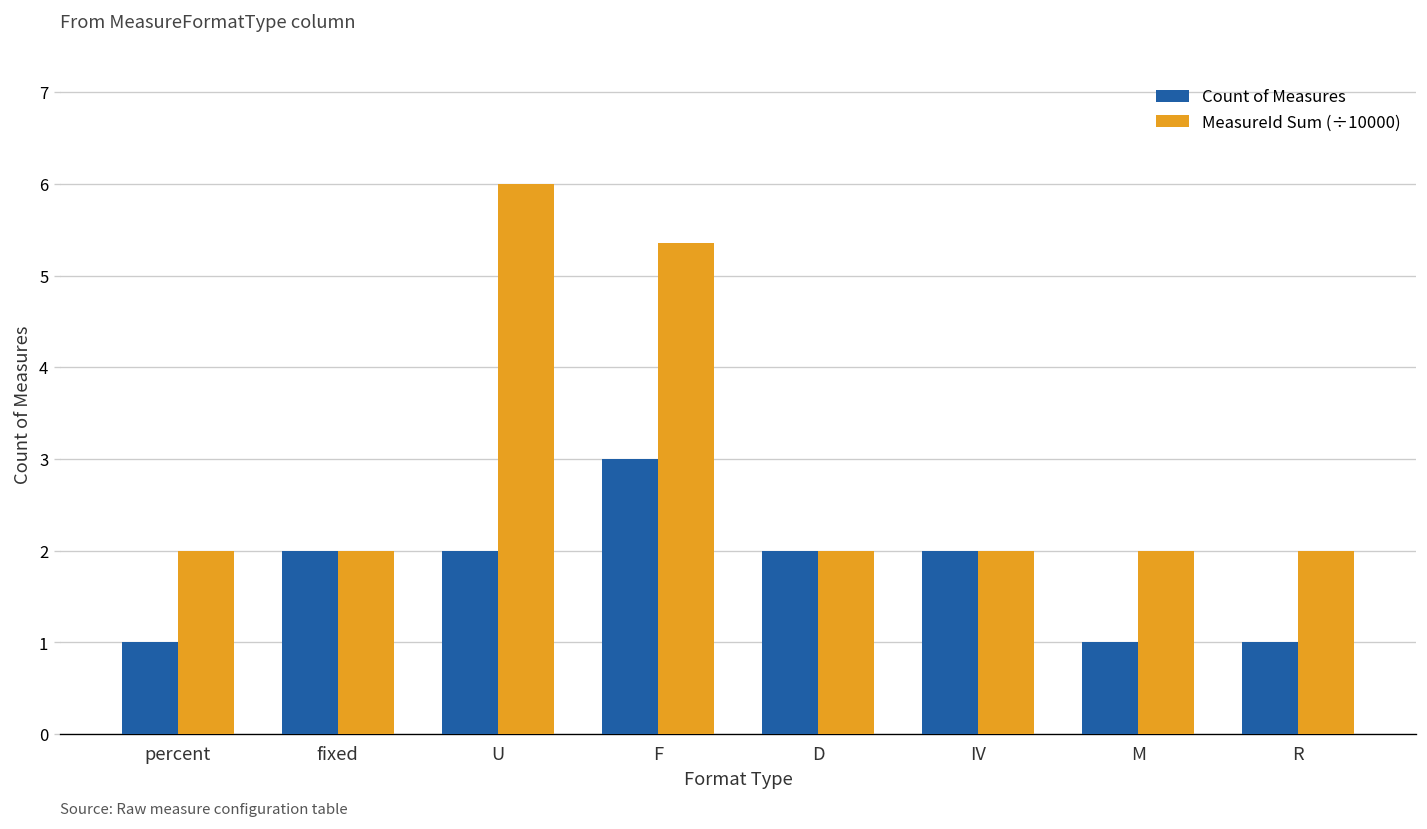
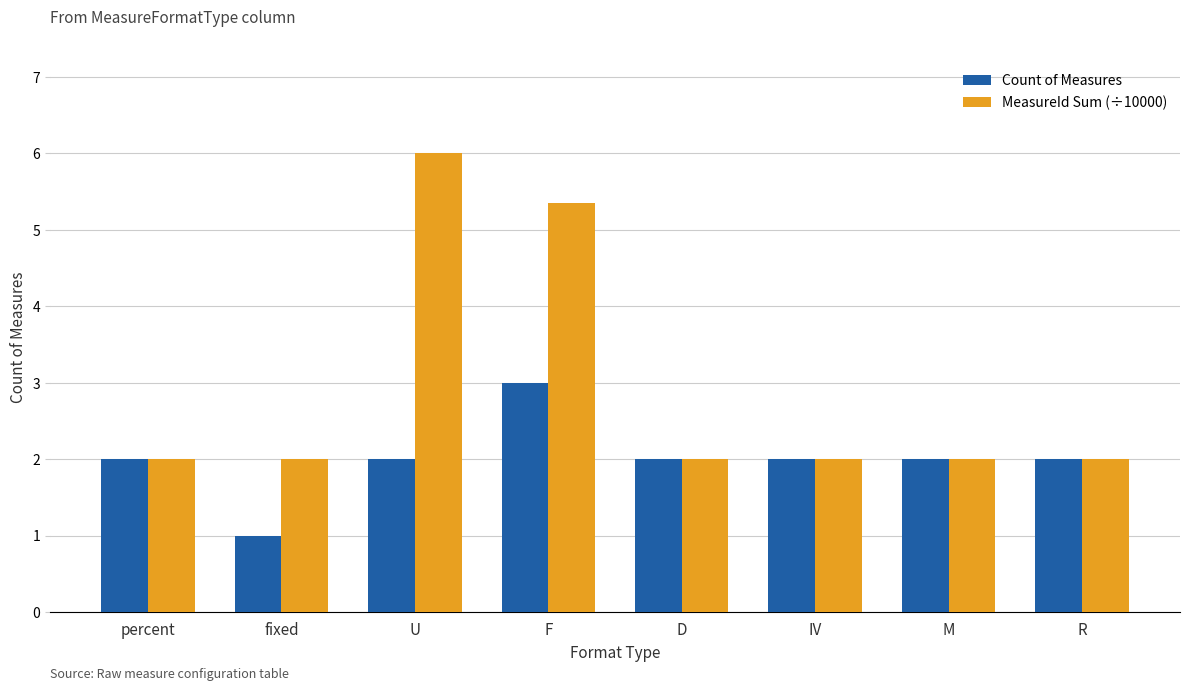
  {
    "Count of Measures": {
-     "percent": 1,
-     "fixed": 2,
+     "percent": 2,
+     "fixed": 1,
      "U": 2,
      "F": 3,
      "D": 2,
      "IV": 2,
-     "M": 1,
-     "R": 1
+     "M": 2,
+     "R": 2
    },
    "MeasureId Sum (÷10000)": {
      "percent": 2,
      "fixed": 2,
      "U": 6,
      "F": 5.4,
      "D": 2,
      "IV": 2,
      "M": 2,
      "R": 2
    }
  }
